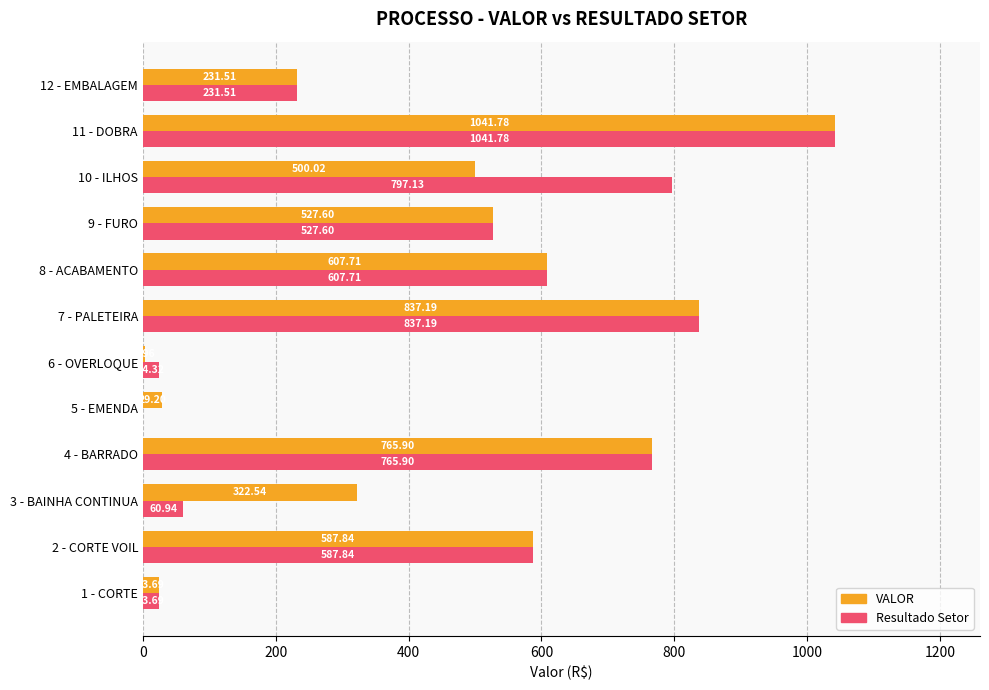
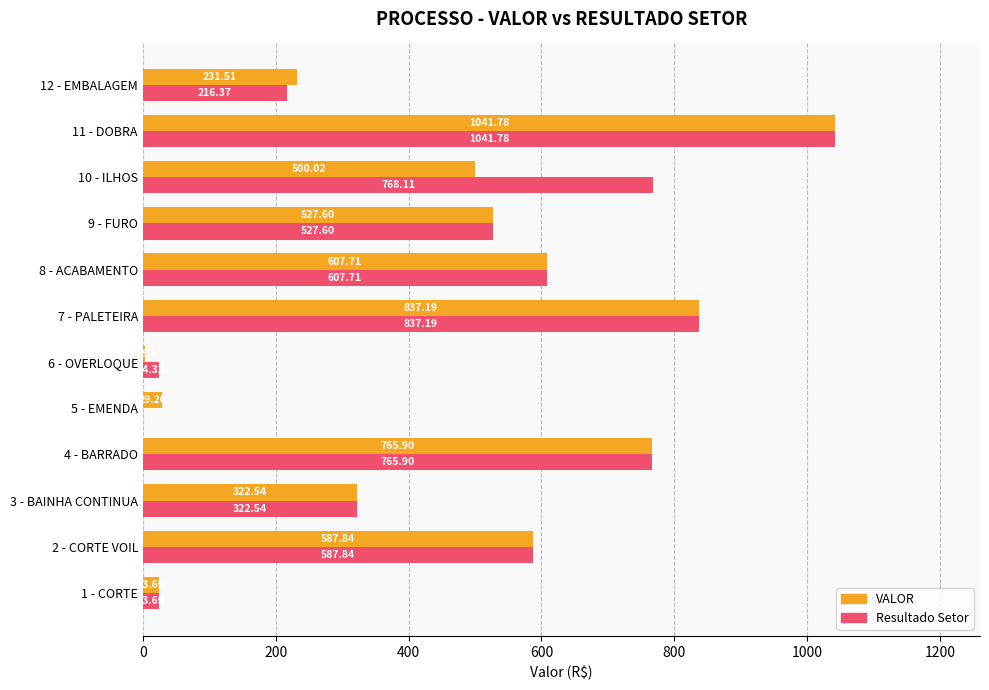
  {
    "VALOR": {
      "12 - EMBALAGEM": 231.51,
      "11 - DOBRA": 1041.78,
      "10 - ILHOS": 500.02,
      "9 - FURO": 527.60,
      "8 - ACABAMENTO": 607.71,
      "7 - PALETEIRA": 837.19,
      "5 - EMENDA": 29.20,
      "4 - BARRADO": 765.90,
      "3 - BAINHA CONTINUA": 322.54,
      "2 - CORTE VOIL": 587.84,
      "1 - CORTE": 23.69
    },
    "Resultado Setor": {
-     "12 - EMBALAGEM": 231.51,
+     "12 - EMBALAGEM": 216.37,
      "11 - DOBRA": 1041.78,
-     "10 - ILHOS": 797.13,
+     "10 - ILHOS": 768.11,
      "9 - FURO": 527.60,
      "8 - ACABAMENTO": 607.71,
      "7 - PALETEIRA": 837.19,
      "6 - OVERLOQUE": 24.32,
      "4 - BARRADO": 765.90,
-     "3 - BAINHA CONTINUA": 60.94,
+     "3 - BAINHA CONTINUA": 322.54,
      "2 - CORTE VOIL": 587.84,
      "1 - CORTE": 23.69
    }
  }
